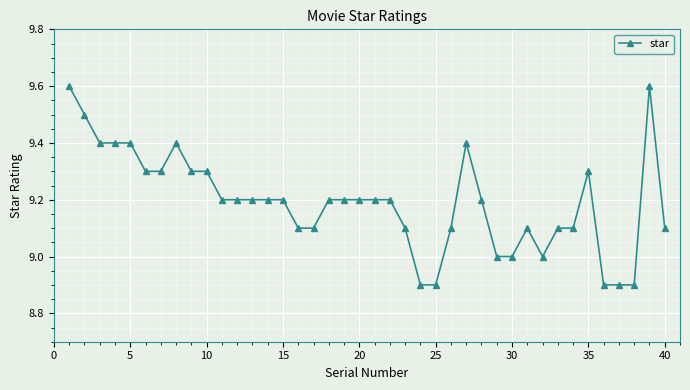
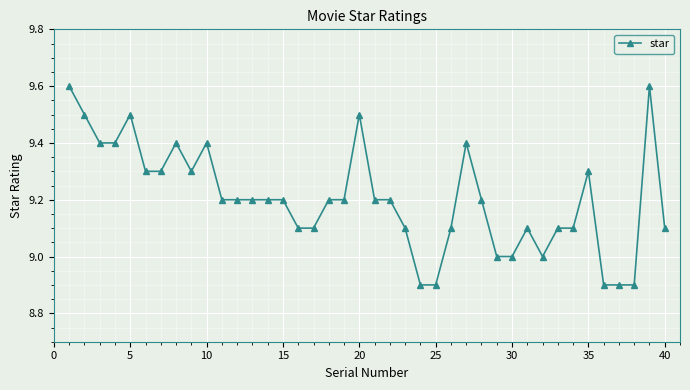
  {
-   "5": 9.4,
-   "10": 9.3,
+   "5": 9.5,
+   "10": 9.4,
    "15": 9.2,
-   "20": 9.2,
+   "20": 9.5,
    "25": 8.9,
    "30": 9.0,
    "35": 9.3,
    "40": 9.1
  }
